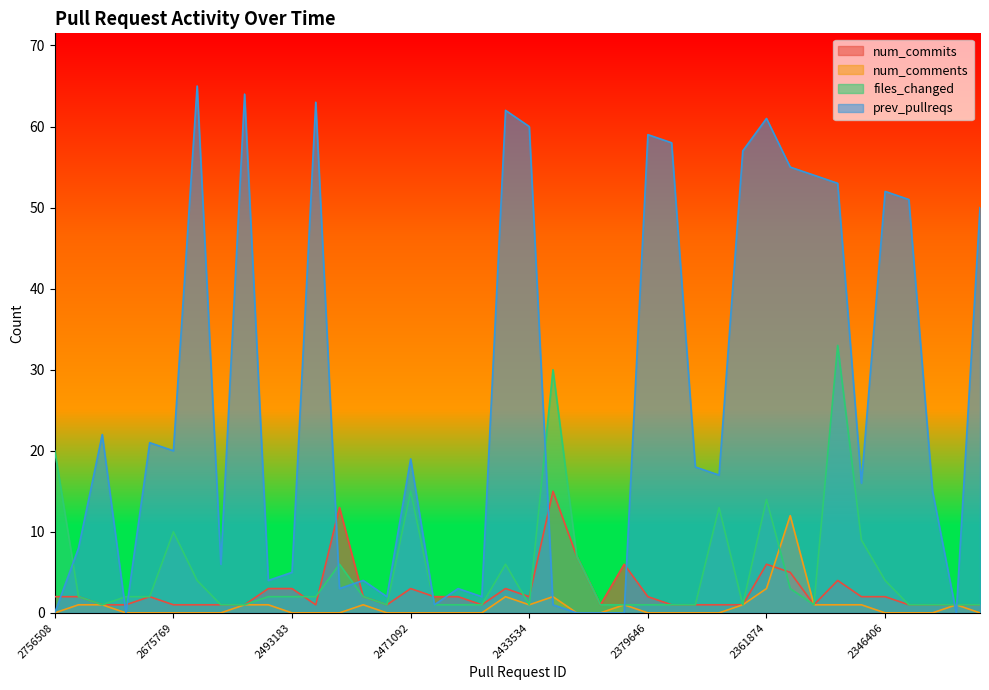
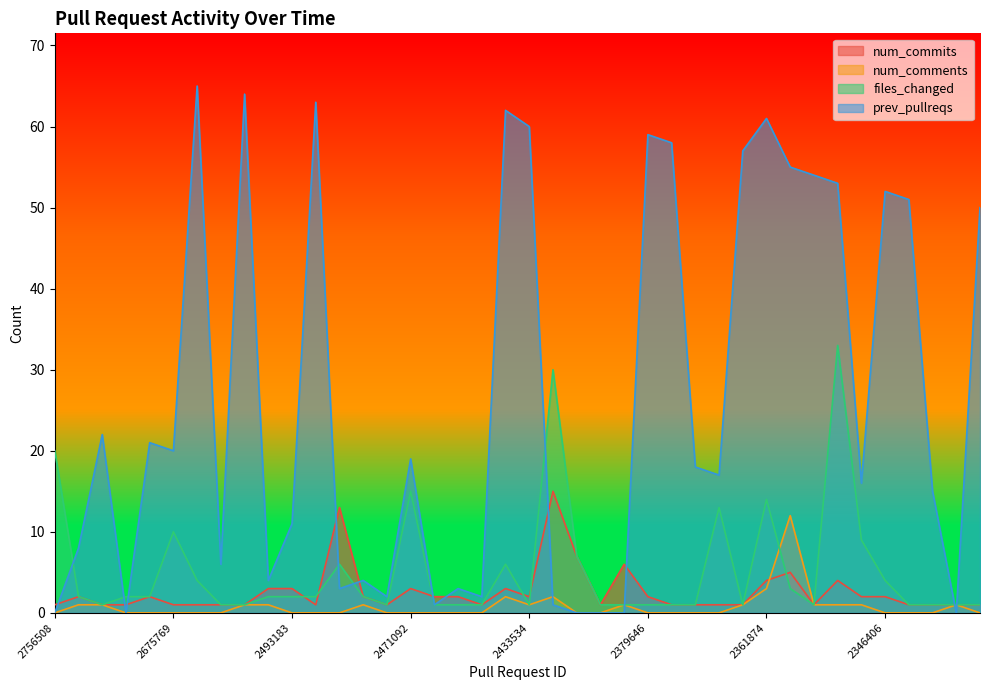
  {
    "num_commits": {
-     "2756508": 2,
+     "2756508": 1,
      "2675769": 1,
      "2493183": 3,
      "2471092": 3,
      "2433534": 2,
      "2379646": 2,
-     "2361874": 6,
+     "2361874": 4,
      "2346406": 2
    },
    "num_comments": {
      "2675769": 0,
      "2493183": 0,
      "2471092": 0,
      "2379646": 0,
      "2361874": 3,
      "2346406": 0
    },
    "files_changed": {
      "2756508": 20,
      "2675769": 10,
      "2493183": 2,
      "2471092": 15,
      "2379646": 1,
      "2361874": 14,
      "2346406": 4
    },
    "prev_pullreqs": {
      "2675769": 20,
-     "2493183": 5,
+     "2493183": 11,
      "2471092": 19,
      "2433534": 60,
      "2379646": 59,
      "2361874": 61,
      "2346406": 52
    }
  }
